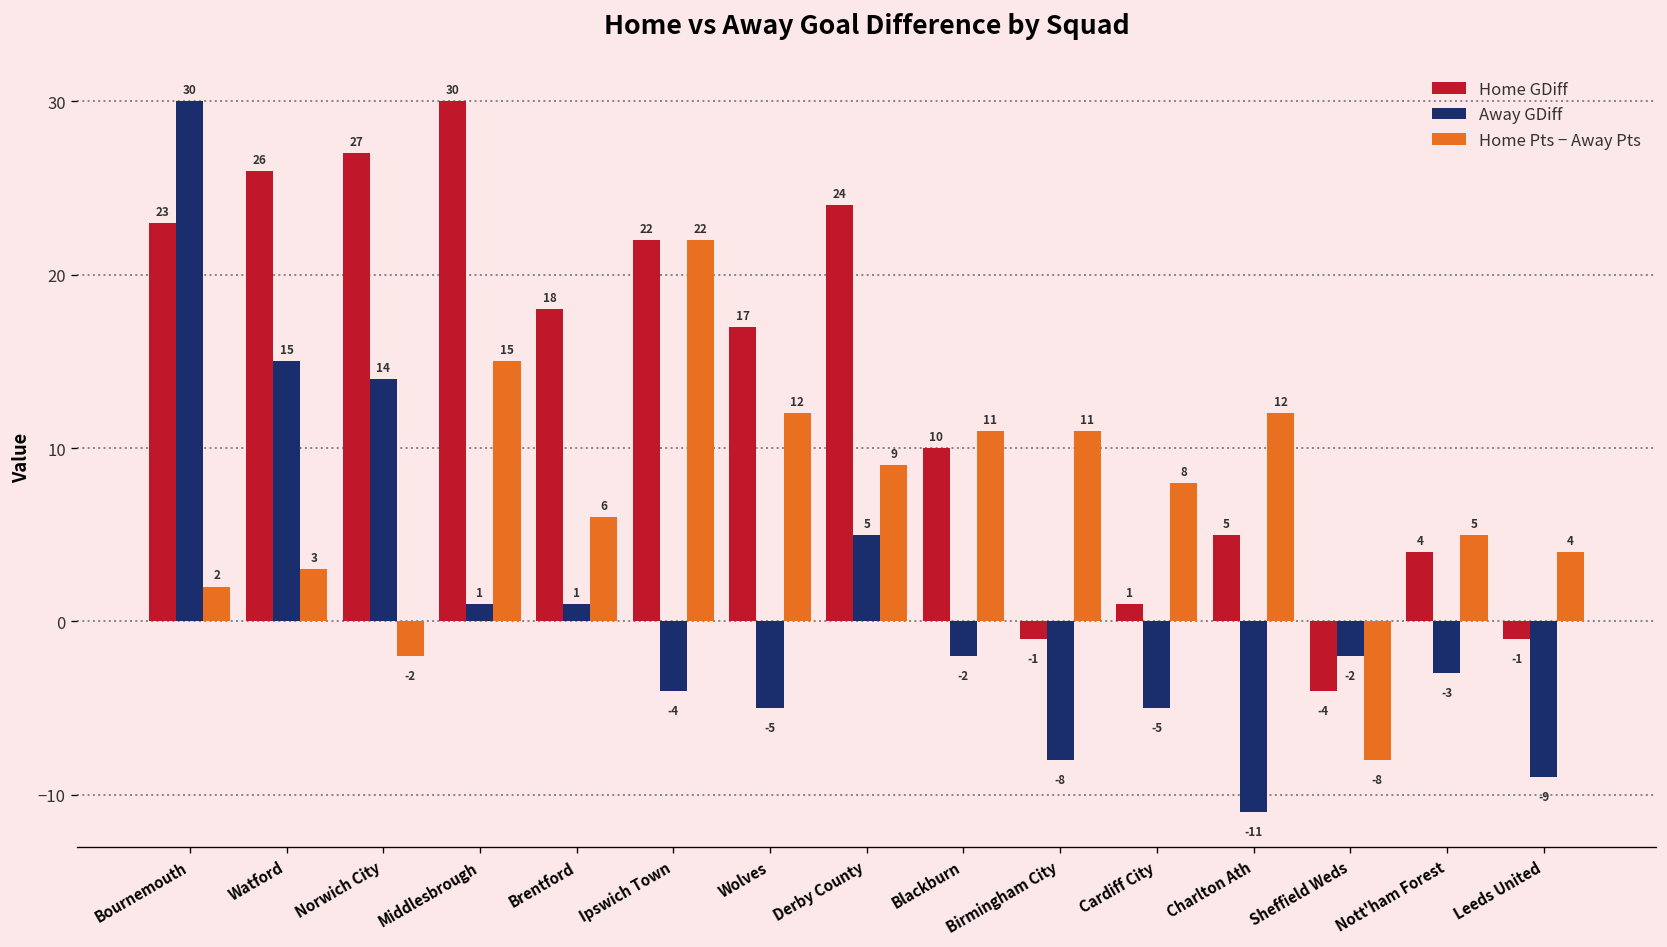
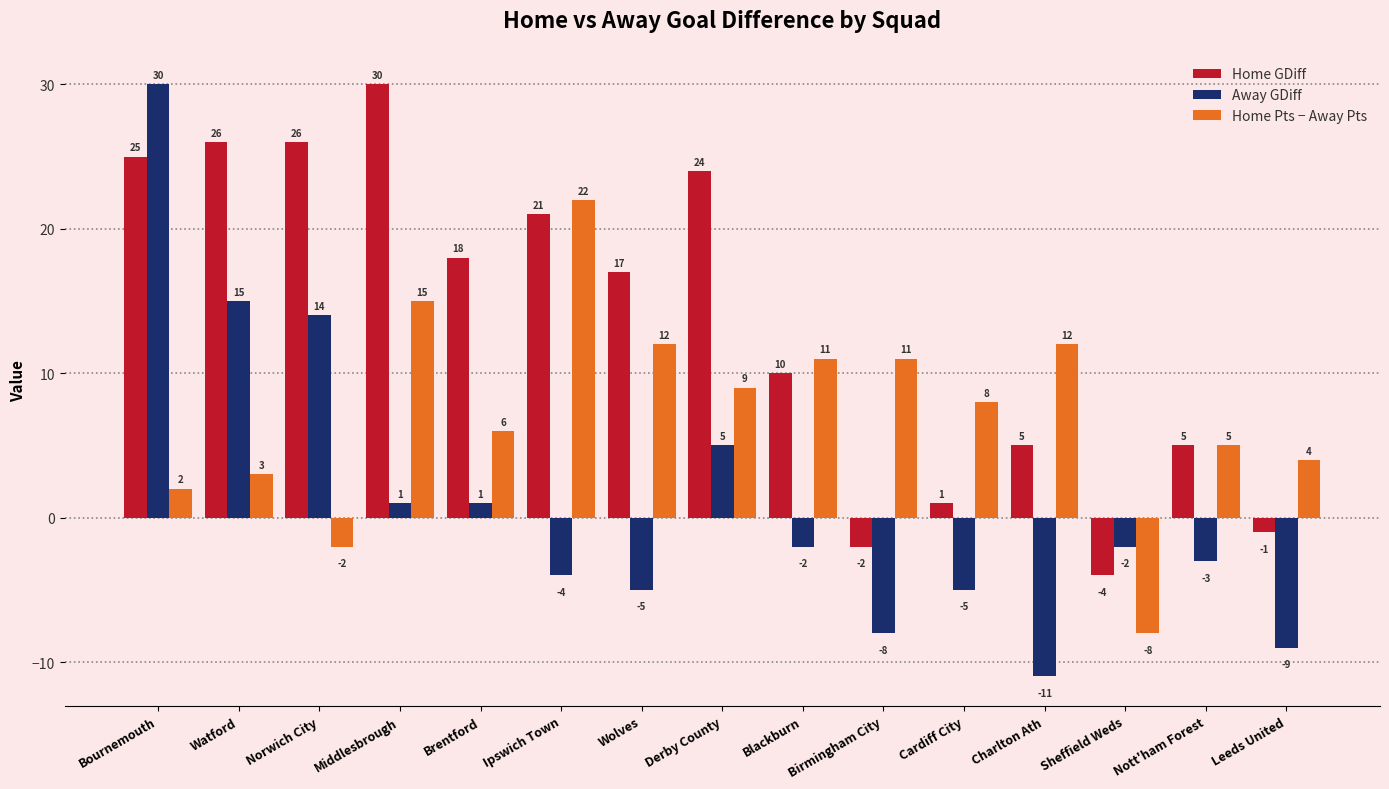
  {
    "Home GDiff": {
-     "Bournemouth": 23,
+     "Bournemouth": 25,
      "Watford": 26,
-     "Norwich City": 27,
+     "Norwich City": 26,
      "Middlesbrough": 30,
      "Brentford": 18,
-     "Ipswich Town": 22,
+     "Ipswich Town": 21,
      "Wolves": 17,
      "Derby County": 24,
      "Blackburn": 10,
-     "Birmingham City": -1,
+     "Birmingham City": -2,
      "Cardiff City": 1,
      "Charlton Ath": 5,
      "Sheffield Weds": -4,
-     "Nott'ham Forest": 4,
+     "Nott'ham Forest": 5,
      "Leeds United": -1
    },
    "Away GDiff": {
      "Bournemouth": 30,
      "Watford": 15,
      "Norwich City": 14,
      "Middlesbrough": 1,
      "Brentford": 1,
      "Ipswich Town": -4,
      "Wolves": -5,
      "Derby County": 5,
      "Blackburn": -2,
      "Birmingham City": -8,
      "Cardiff City": -5,
      "Charlton Ath": -11,
      "Sheffield Weds": -2,
      "Nott'ham Forest": -3,
      "Leeds United": -9
    },
    "Home Pts − Away Pts": {
      "Bournemouth": 2,
      "Watford": 3,
      "Norwich City": -2,
      "Middlesbrough": 15,
      "Brentford": 6,
      "Ipswich Town": 22,
      "Wolves": 12,
      "Derby County": 9,
      "Blackburn": 11,
      "Birmingham City": 11,
      "Cardiff City": 8,
      "Charlton Ath": 12,
      "Sheffield Weds": -8,
      "Nott'ham Forest": 5,
      "Leeds United": 4
    }
  }
